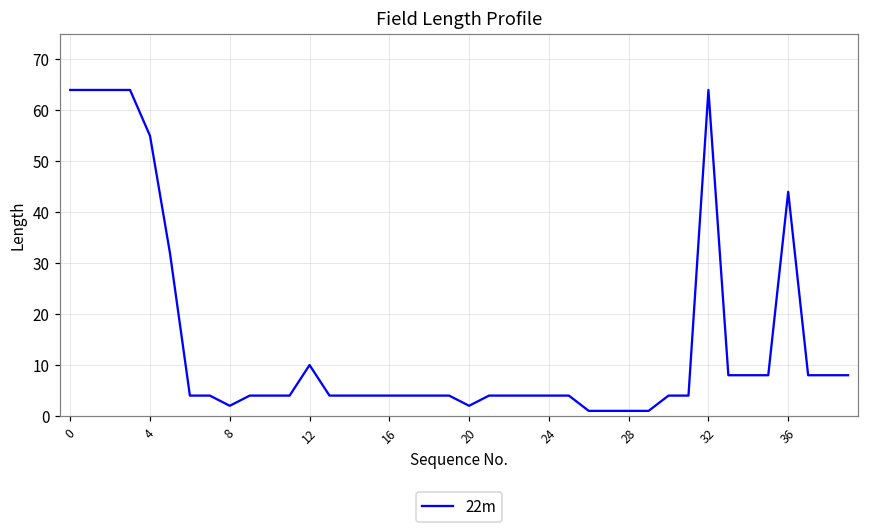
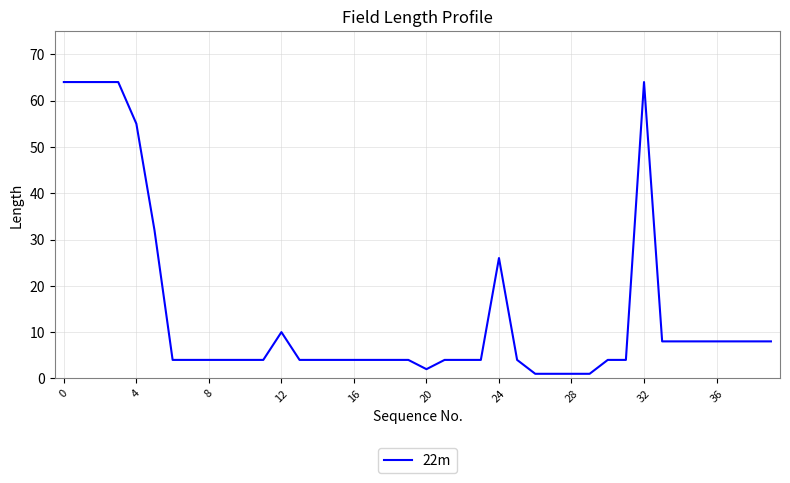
  {
    "0": 64,
    "4": 55,
-   "8": 2,
+   "8": 4,
    "12": 10,
    "16": 4,
    "20": 2,
-   "24": 4,
+   "24": 26,
    "28": 1,
    "32": 64,
-   "36": 44
+   "36": 8
  }
